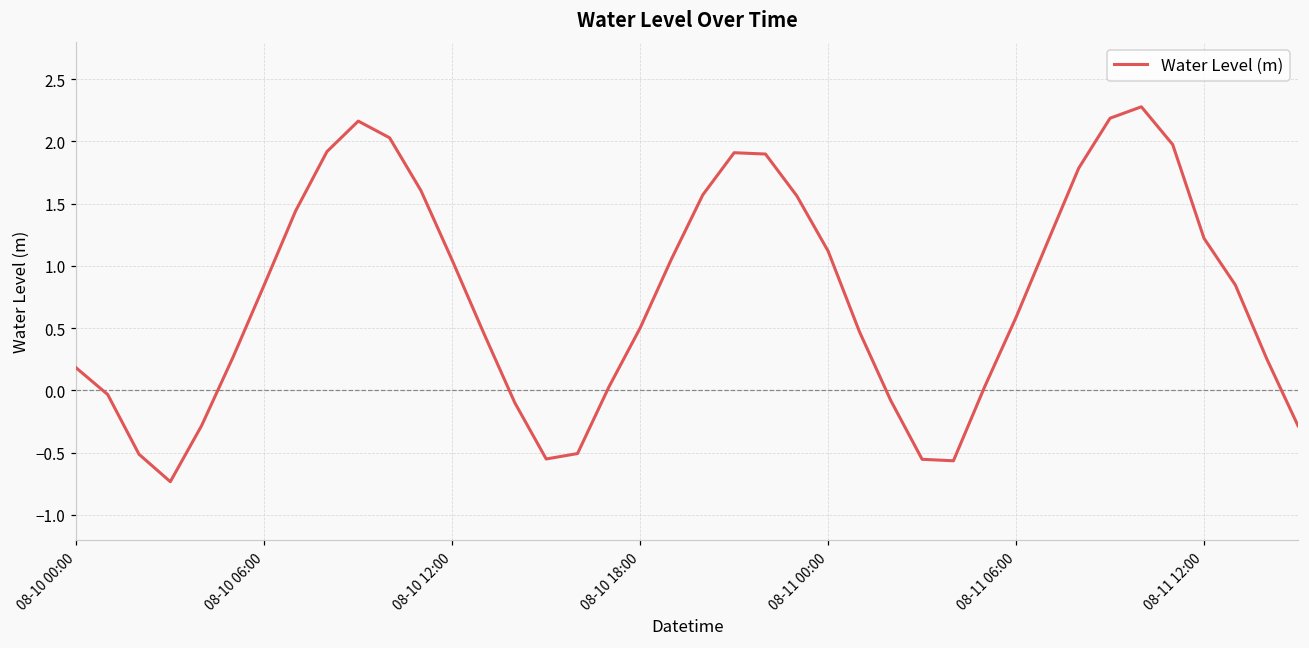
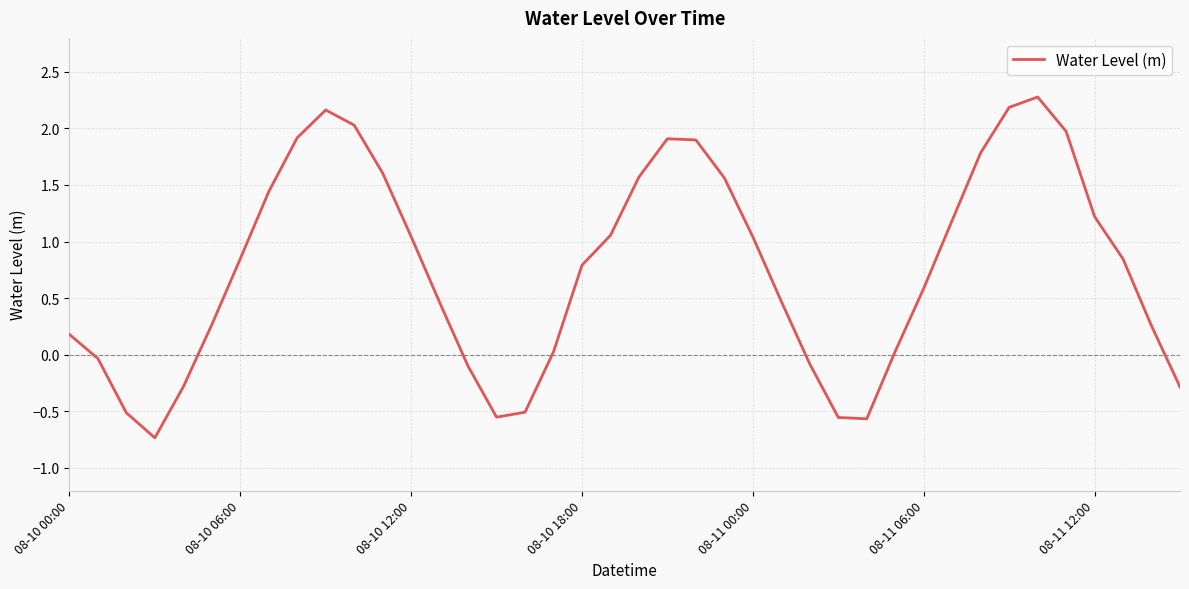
  {
    "08-10 00:00": 0.18,
    "08-10 06:00": 0.85,
    "08-10 12:00": 1.04,
-   "08-10 18:00": 0.50,
-   "08-11 00:00": 1.12,
+   "08-10 18:00": 0.79,
+   "08-11 00:00": 1.04,
    "08-11 06:00": 0.59,
    "08-11 12:00": 1.22
  }
